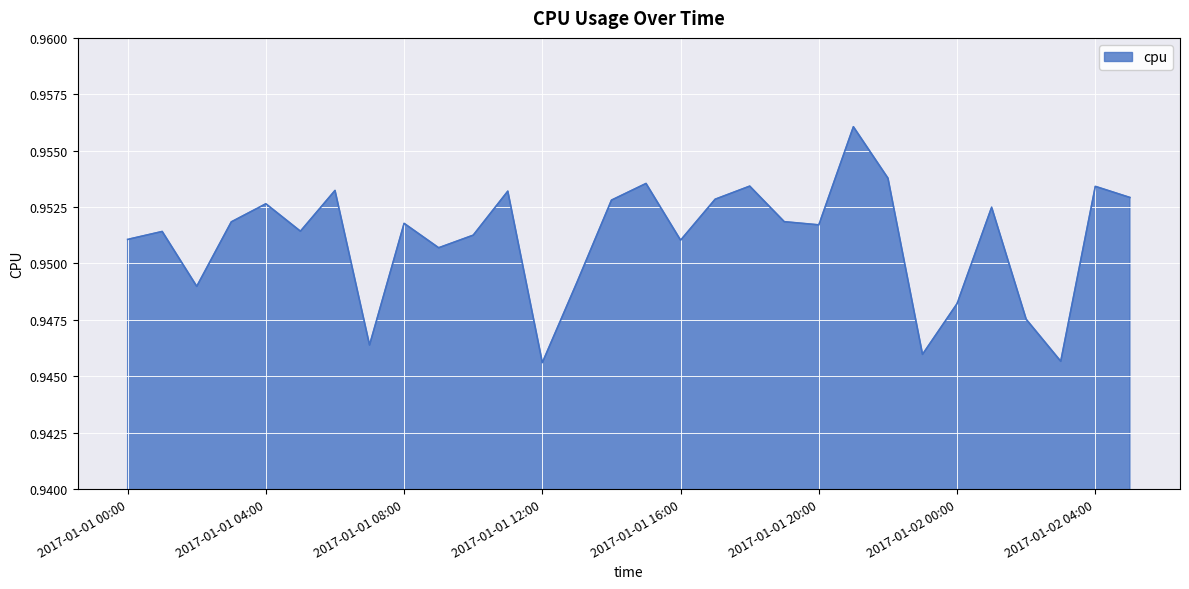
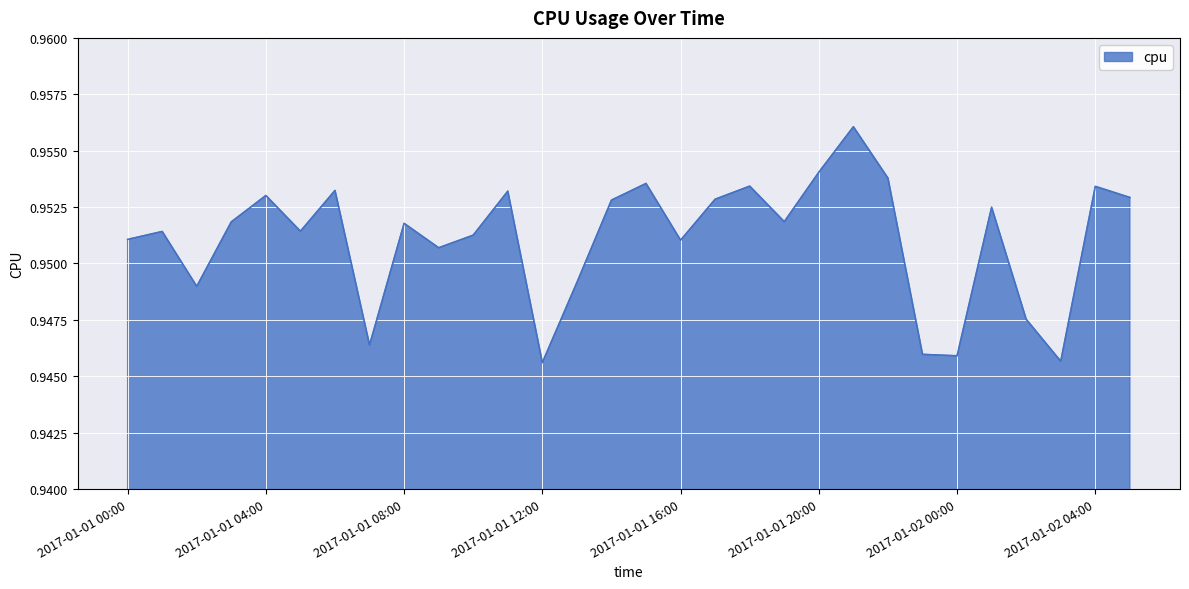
  {
    "2017-01-01 00:00": 0.9511,
-   "2017-01-01 04:00": 0.9526,
+   "2017-01-01 04:00": 0.9530,
    "2017-01-01 08:00": 0.9518,
    "2017-01-01 12:00": 0.9456,
    "2017-01-01 16:00": 0.9510,
-   "2017-01-01 20:00": 0.9517,
-   "2017-01-02 00:00": 0.9482,
+   "2017-01-01 20:00": 0.9540,
+   "2017-01-02 00:00": 0.9459,
    "2017-01-02 04:00": 0.9534
  }
